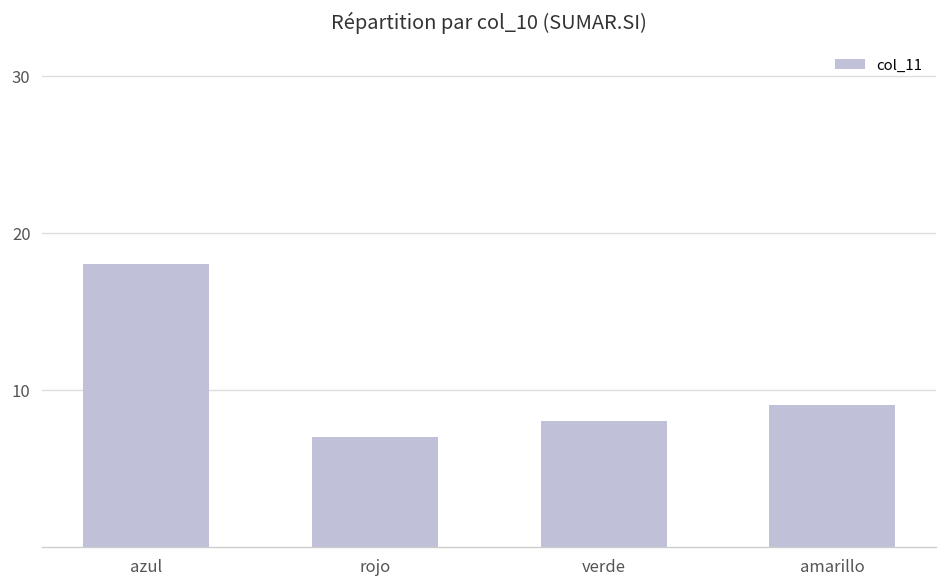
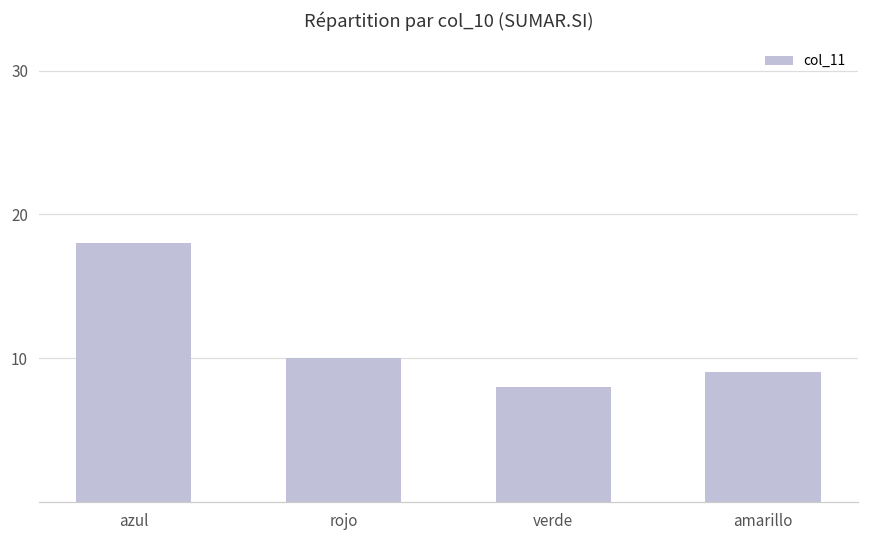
  {
    "azul": 18,
-   "rojo": 7,
+   "rojo": 10,
    "verde": 8,
    "amarillo": 9
  }
